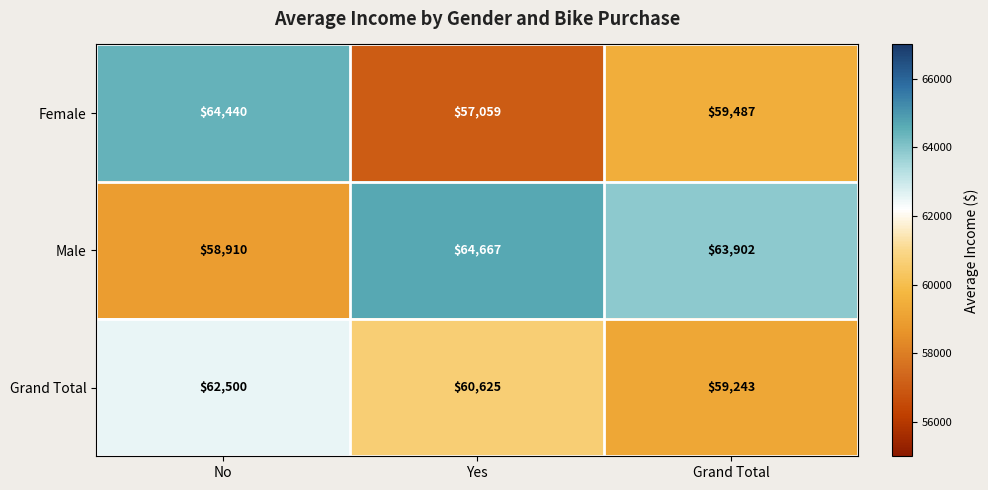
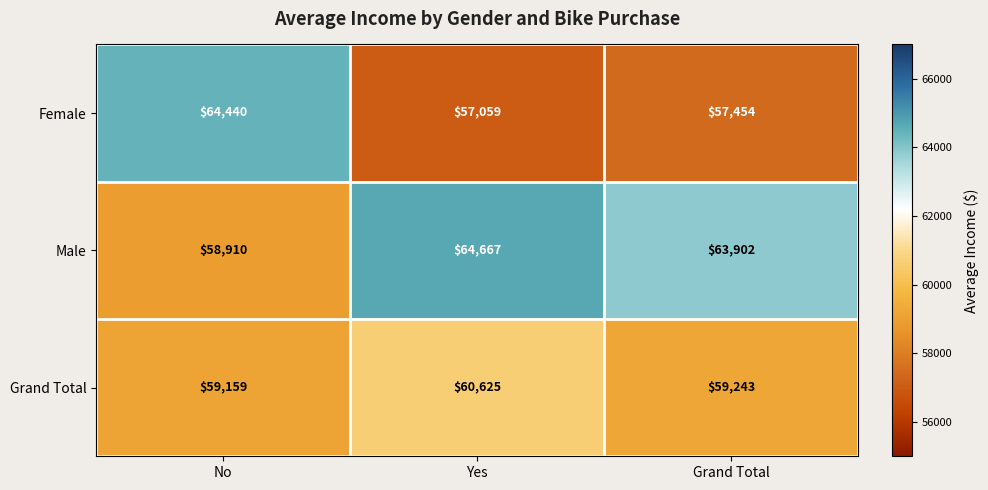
  {
    "Female": {
      "No": "$64,440",
      "Yes": "$57,059",
-     "Grand Total": "$59,487"
+     "Grand Total": "$57,454"
    },
    "Male": {
      "No": "$58,910",
      "Yes": "$64,667",
      "Grand Total": "$63,902"
    },
    "Grand Total": {
-     "No": "$62,500",
+     "No": "$59,159",
      "Yes": "$60,625",
      "Grand Total": "$59,243"
    }
  }
